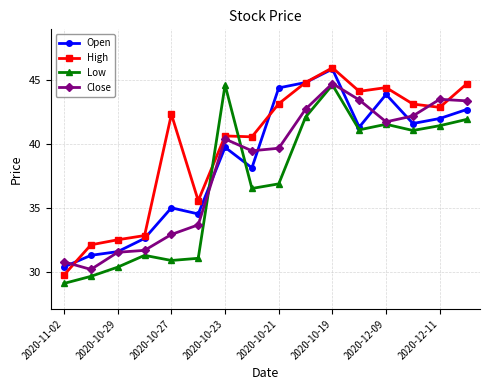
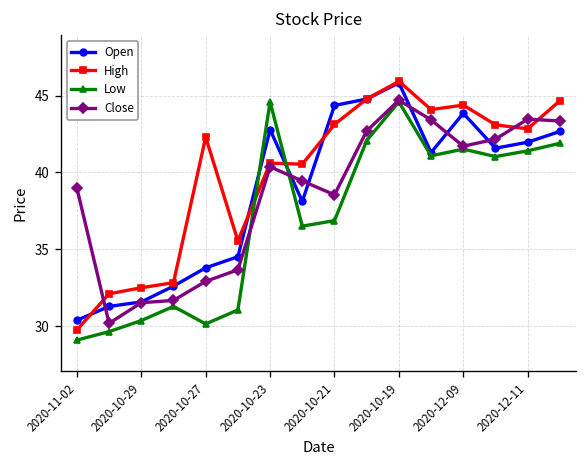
  {
    "Open": {
      "2020-11-02": 30.4,
-     "2020-10-27": 35.0,
-     "2020-10-23": 39.7,
+     "2020-10-27": 33.8,
+     "2020-10-23": 42.8,
      "2020-10-21": 44.4,
      "2020-12-09": 43.9,
      "2020-12-11": 42.0
    },
    "High": {
      "2020-11-02": 29.8,
      "2020-10-29": 32.5,
      "2020-10-27": 42.3,
      "2020-10-23": 40.6,
      "2020-10-21": 43.1,
      "2020-12-09": 44.4,
      "2020-12-11": 42.8
    },
    "Low": {
      "2020-11-02": 29.1,
      "2020-10-29": 30.4,
-     "2020-10-27": 30.9,
+     "2020-10-27": 30.2,
      "2020-10-23": 44.6,
      "2020-10-21": 36.9,
      "2020-12-11": 41.4
    },
    "Close": {
-     "2020-11-02": 30.8,
+     "2020-11-02": 39.0,
      "2020-10-27": 32.9,
      "2020-10-23": 40.4,
-     "2020-10-21": 39.7,
+     "2020-10-21": 38.6,
      "2020-12-11": 43.5
    }
  }
